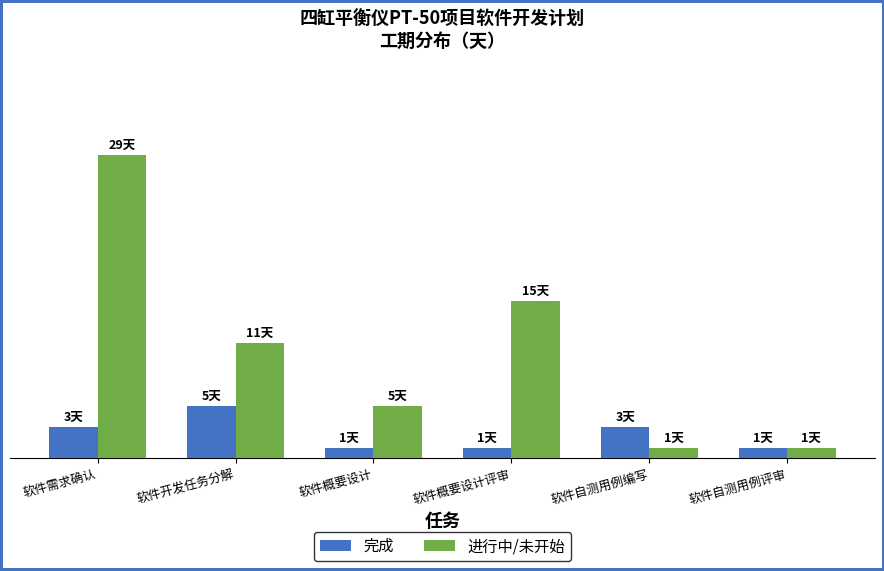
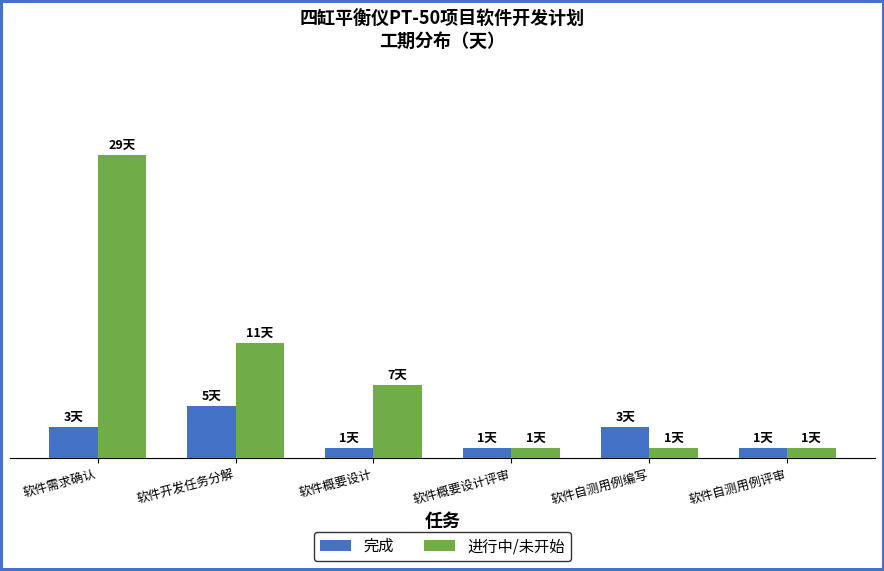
  {
    "完成": {
      "软件需求确认": "3天",
      "软件开发任务分解": "5天",
      "软件概要设计": "1天",
      "软件概要设计评审": "1天",
      "软件自测用例编写": "3天",
      "软件自测用例评审": "1天"
    },
    "进行中/未开始": {
      "软件需求确认": "29天",
      "软件开发任务分解": "11天",
-     "软件概要设计": "5天",
-     "软件概要设计评审": "15天",
+     "软件概要设计": "7天",
+     "软件概要设计评审": "1天",
      "软件自测用例编写": "1天",
      "软件自测用例评审": "1天"
    }
  }
